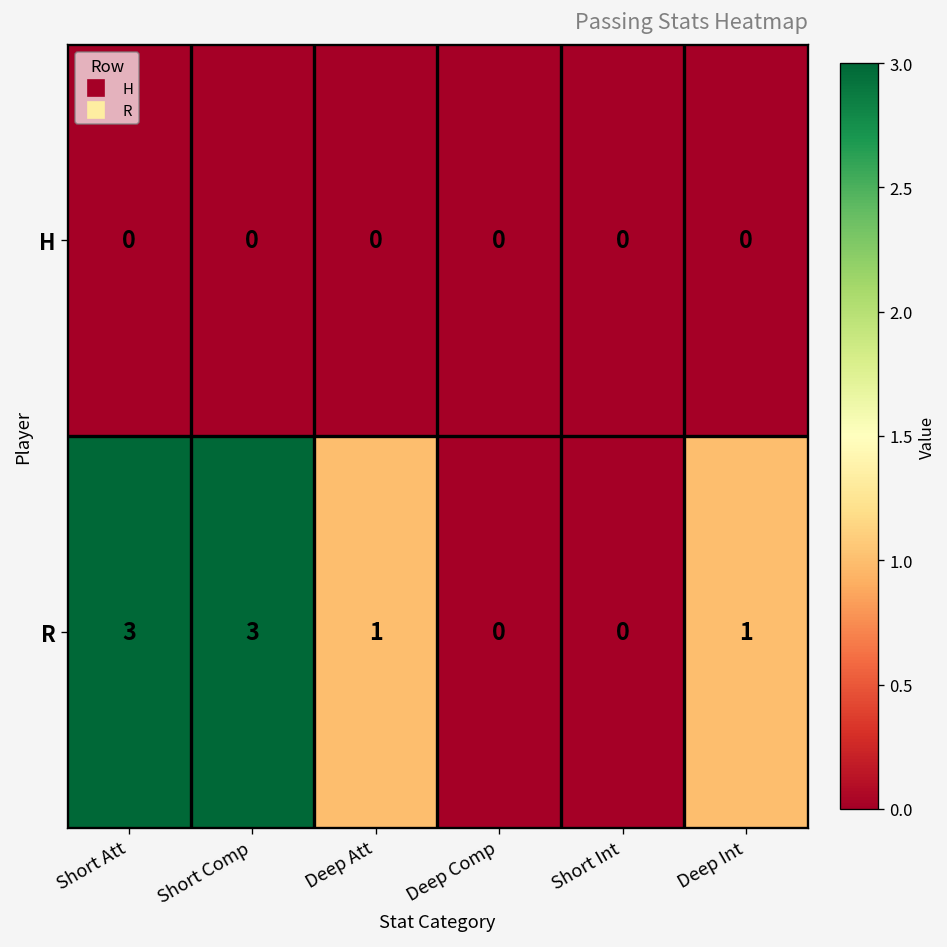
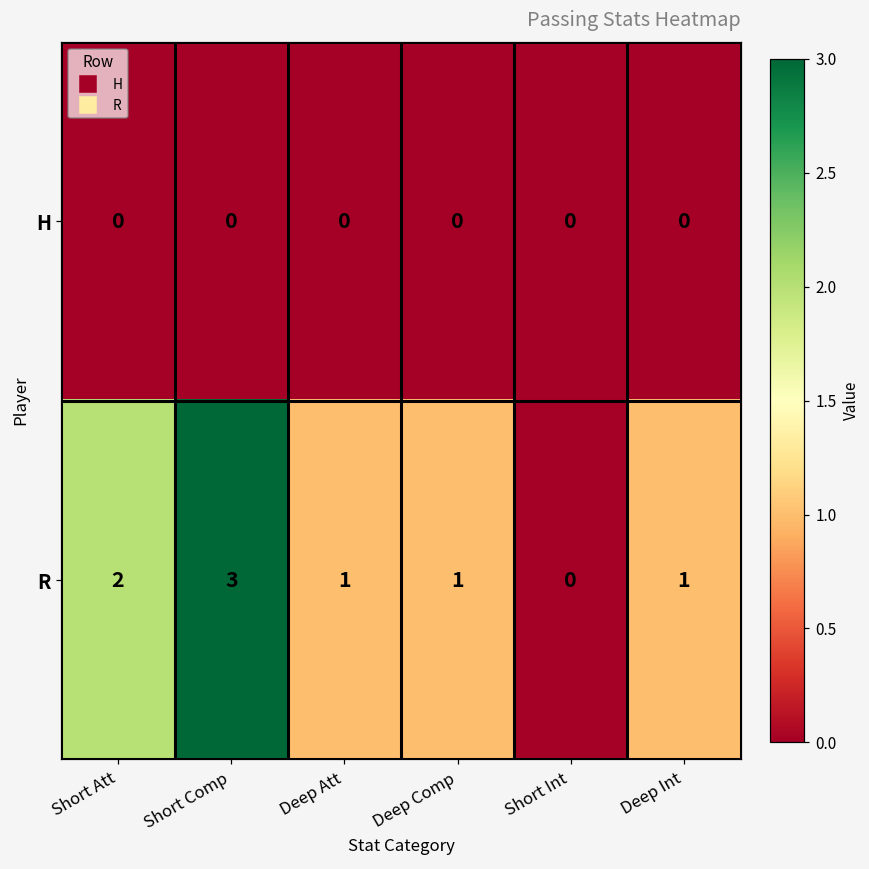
  {
    "H": {
      "Short Att": 0,
      "Short Comp": 0,
      "Deep Att": 0,
      "Deep Comp": 0,
      "Short Int": 0,
      "Deep Int": 0
    },
    "R": {
-     "Short Att": 3,
+     "Short Att": 2,
      "Short Comp": 3,
      "Deep Att": 1,
-     "Deep Comp": 0,
+     "Deep Comp": 1,
      "Short Int": 0,
      "Deep Int": 1
    }
  }
